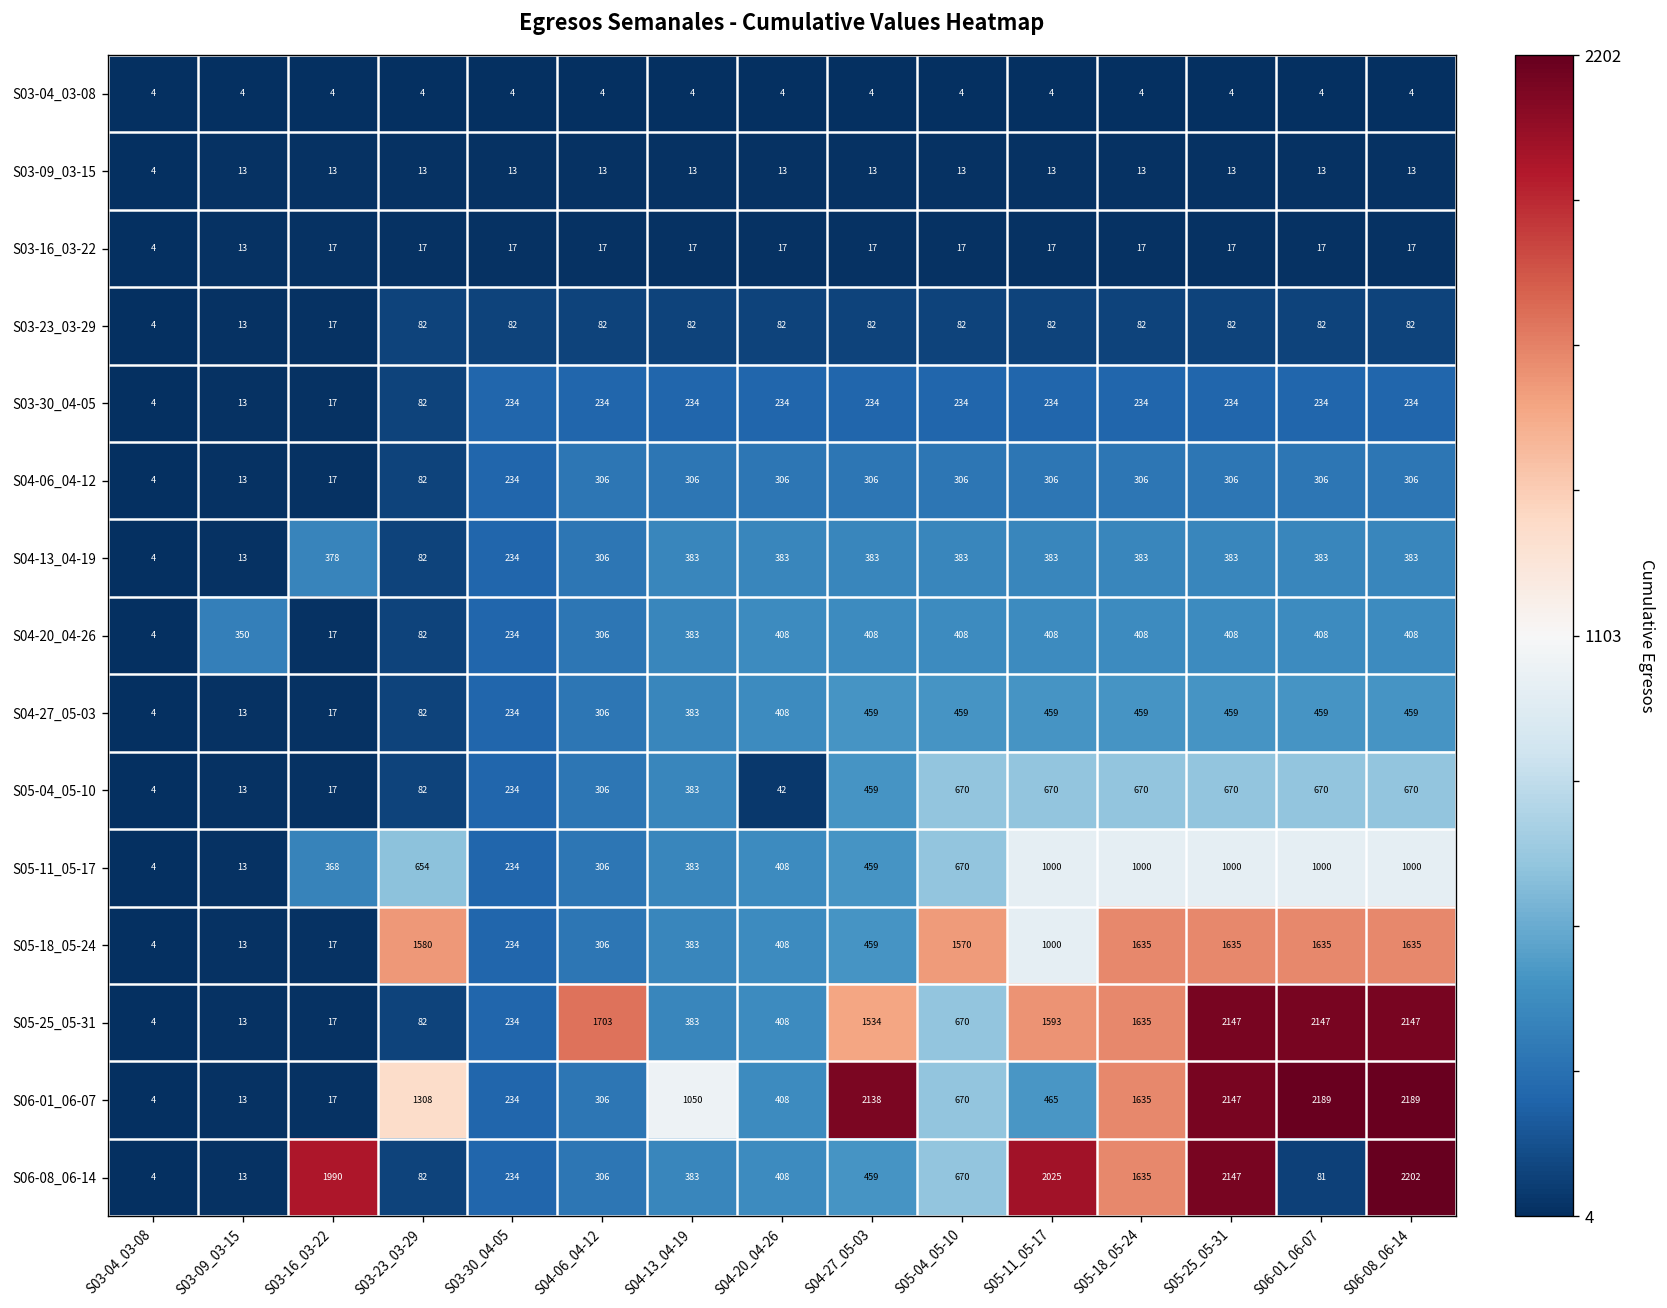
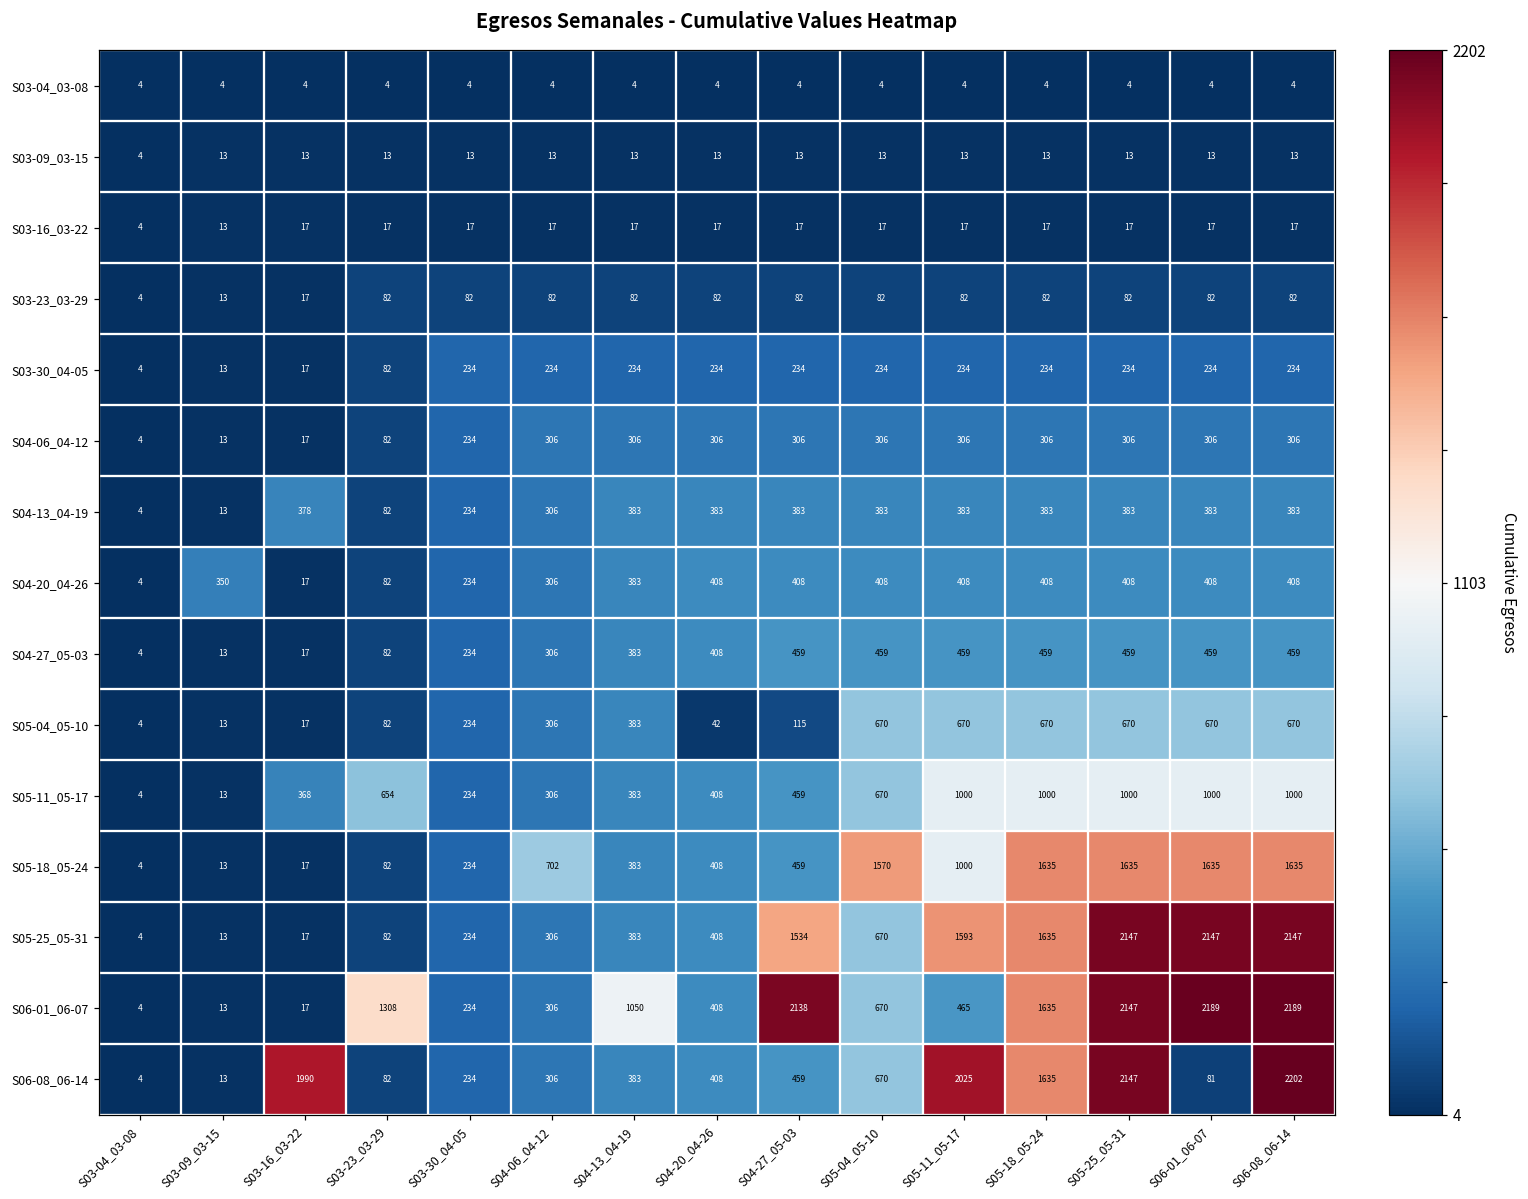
  {
    "S05-04_05-10": {
      "S03-04_03-08": 4,
      "S03-09_03-15": 13,
      "S03-16_03-22": 17,
      "S03-23_03-29": 82,
      "S03-30_04-05": 234,
      "S04-06_04-12": 306,
      "S04-13_04-19": 383,
      "S04-20_04-26": 42,
-     "S04-27_05-03": 459,
+     "S04-27_05-03": 115,
      "S05-04_05-10": 670,
      "S05-11_05-17": 670,
      "S05-18_05-24": 670,
      "S05-25_05-31": 670,
      "S06-01_06-07": 670,
      "S06-08_06-14": 670
    },
    "S05-18_05-24": {
      "S03-04_03-08": 4,
      "S03-09_03-15": 13,
      "S03-16_03-22": 17,
-     "S03-23_03-29": 1580,
+     "S03-23_03-29": 82,
      "S03-30_04-05": 234,
-     "S04-06_04-12": 306,
+     "S04-06_04-12": 702,
      "S04-13_04-19": 383,
      "S04-20_04-26": 408,
      "S04-27_05-03": 459,
      "S05-04_05-10": 1570,
      "S05-11_05-17": 1000,
      "S05-18_05-24": 1635,
      "S05-25_05-31": 1635,
      "S06-01_06-07": 1635,
      "S06-08_06-14": 1635
    },
    "S05-25_05-31": {
      "S03-04_03-08": 4,
      "S03-09_03-15": 13,
      "S03-16_03-22": 17,
      "S03-23_03-29": 82,
      "S03-30_04-05": 234,
-     "S04-06_04-12": 1703,
+     "S04-06_04-12": 306,
      "S04-13_04-19": 383,
      "S04-20_04-26": 408,
      "S04-27_05-03": 1534,
      "S05-04_05-10": 670,
      "S05-11_05-17": 1593,
      "S05-18_05-24": 1635,
      "S05-25_05-31": 2147,
      "S06-01_06-07": 2147,
      "S06-08_06-14": 2147
    }
  }
